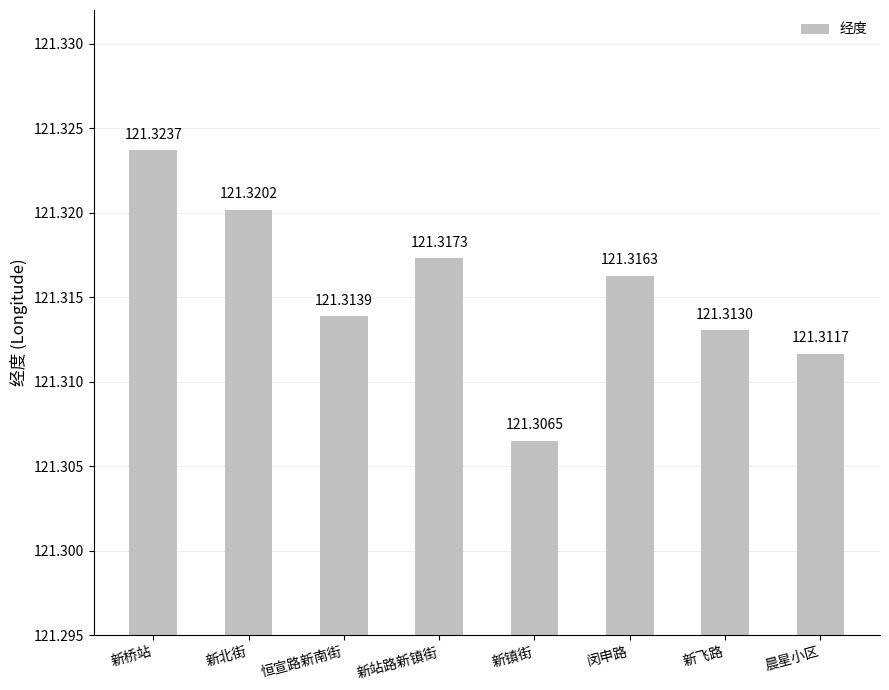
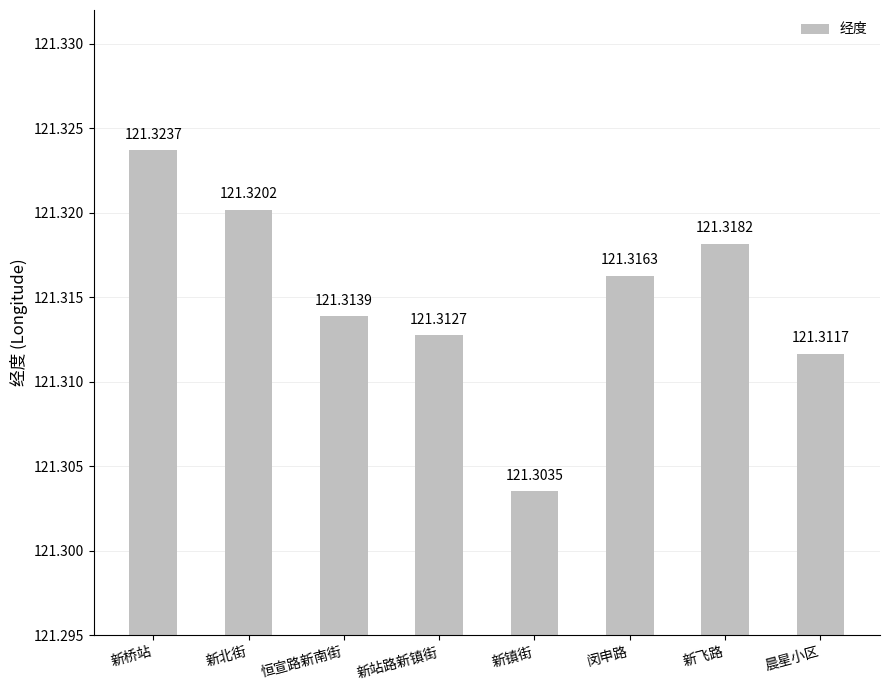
  {
    "新桥站": 121.3237,
    "新北街": 121.3202,
    "恒宣路新南街": 121.3139,
-   "新站路新镇街": 121.3173,
-   "新镇街": 121.3065,
+   "新站路新镇街": 121.3127,
+   "新镇街": 121.3035,
    "闵申路": 121.3163,
-   "新飞路": 121.3130,
+   "新飞路": 121.3182,
    "晨星小区": 121.3117
  }
